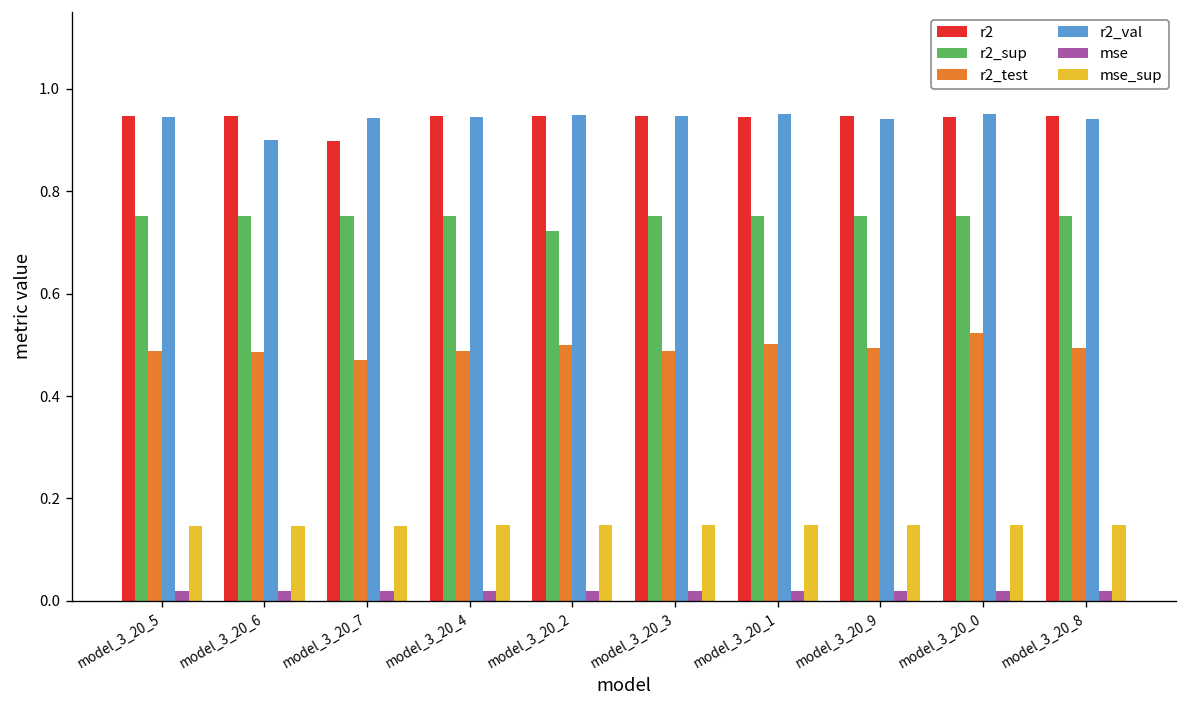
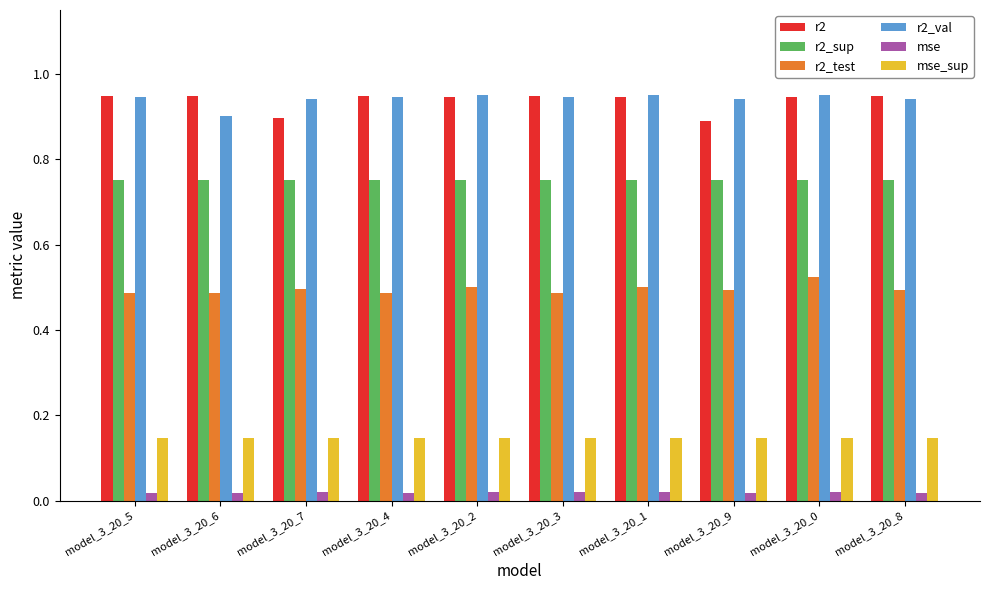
  {
    "r2": {
      "model_3_20_5": 0.95,
      "model_3_20_6": 0.95,
      "model_3_20_7": 0.90,
      "model_3_20_4": 0.95,
      "model_3_20_2": 0.95,
      "model_3_20_3": 0.95,
      "model_3_20_1": 0.95,
-     "model_3_20_9": 0.95,
+     "model_3_20_9": 0.89,
      "model_3_20_0": 0.95,
      "model_3_20_8": 0.95
    },
    "r2_sup": {
      "model_3_20_5": 0.75,
      "model_3_20_6": 0.75,
      "model_3_20_7": 0.75,
      "model_3_20_4": 0.75,
-     "model_3_20_2": 0.72,
+     "model_3_20_2": 0.75,
      "model_3_20_3": 0.75,
      "model_3_20_1": 0.75,
      "model_3_20_9": 0.75,
      "model_3_20_0": 0.75,
      "model_3_20_8": 0.75
    },
    "r2_test": {
      "model_3_20_5": 0.49,
      "model_3_20_6": 0.49,
-     "model_3_20_7": 0.47,
+     "model_3_20_7": 0.50,
      "model_3_20_4": 0.49,
      "model_3_20_2": 0.50,
      "model_3_20_3": 0.49,
      "model_3_20_1": 0.50,
      "model_3_20_9": 0.49,
      "model_3_20_0": 0.52,
      "model_3_20_8": 0.49
    },
    "r2_val": {
      "model_3_20_5": 0.95,
      "model_3_20_6": 0.90,
      "model_3_20_7": 0.94,
      "model_3_20_4": 0.95,
      "model_3_20_2": 0.95,
      "model_3_20_3": 0.95,
      "model_3_20_1": 0.95,
      "model_3_20_9": 0.94,
      "model_3_20_0": 0.95,
      "model_3_20_8": 0.94
    },
    "mse": {
      "model_3_20_5": 0.02,
      "model_3_20_6": 0.02,
      "model_3_20_7": 0.02,
      "model_3_20_4": 0.02,
      "model_3_20_2": 0.02,
      "model_3_20_3": 0.02,
      "model_3_20_1": 0.02,
      "model_3_20_9": 0.02,
      "model_3_20_0": 0.02,
      "model_3_20_8": 0.02
    },
    "mse_sup": {
      "model_3_20_5": 0.15,
      "model_3_20_6": 0.15,
      "model_3_20_7": 0.15,
      "model_3_20_4": 0.15,
      "model_3_20_2": 0.15,
      "model_3_20_3": 0.15,
      "model_3_20_1": 0.15,
      "model_3_20_9": 0.15,
      "model_3_20_0": 0.15,
      "model_3_20_8": 0.15
    }
  }
